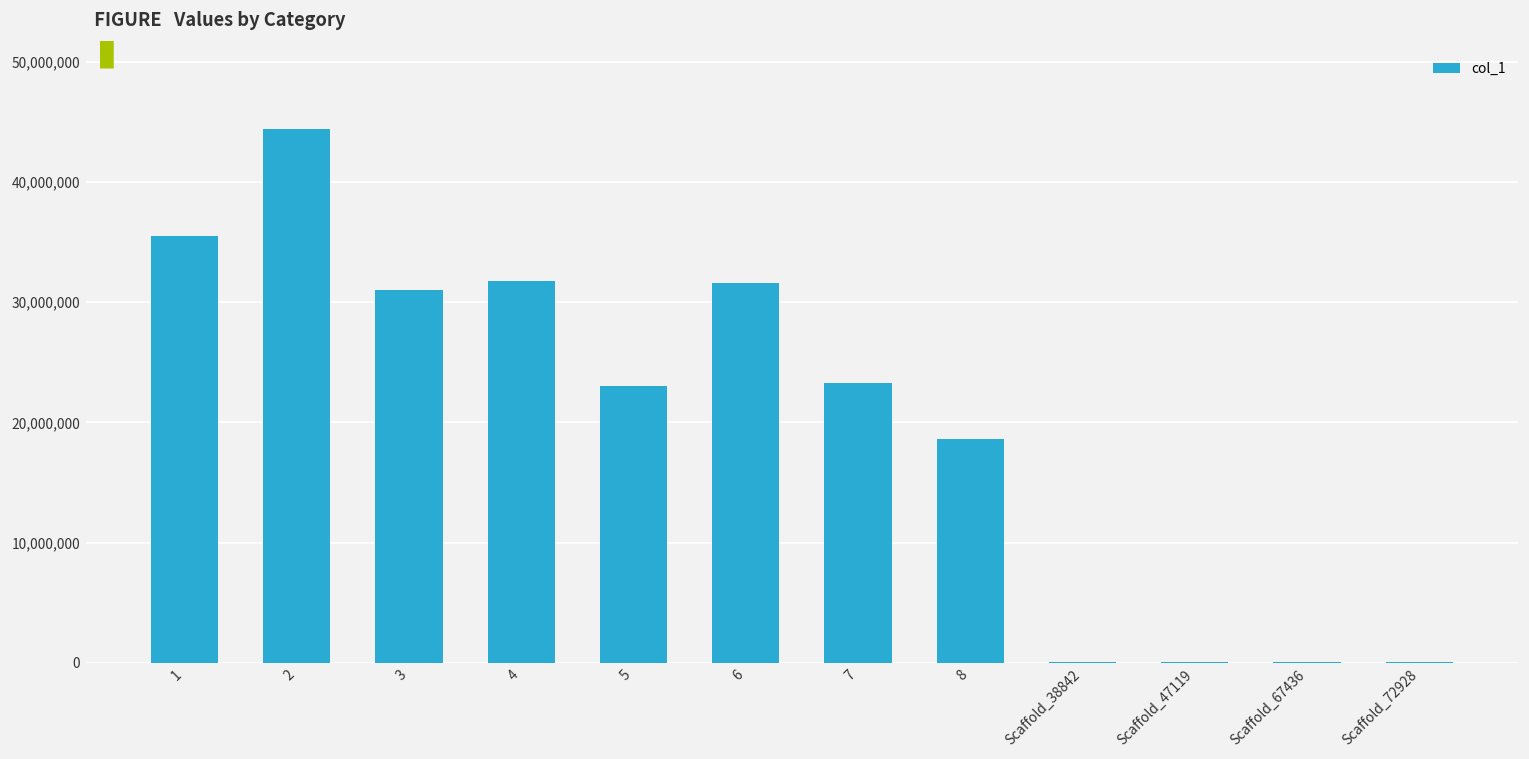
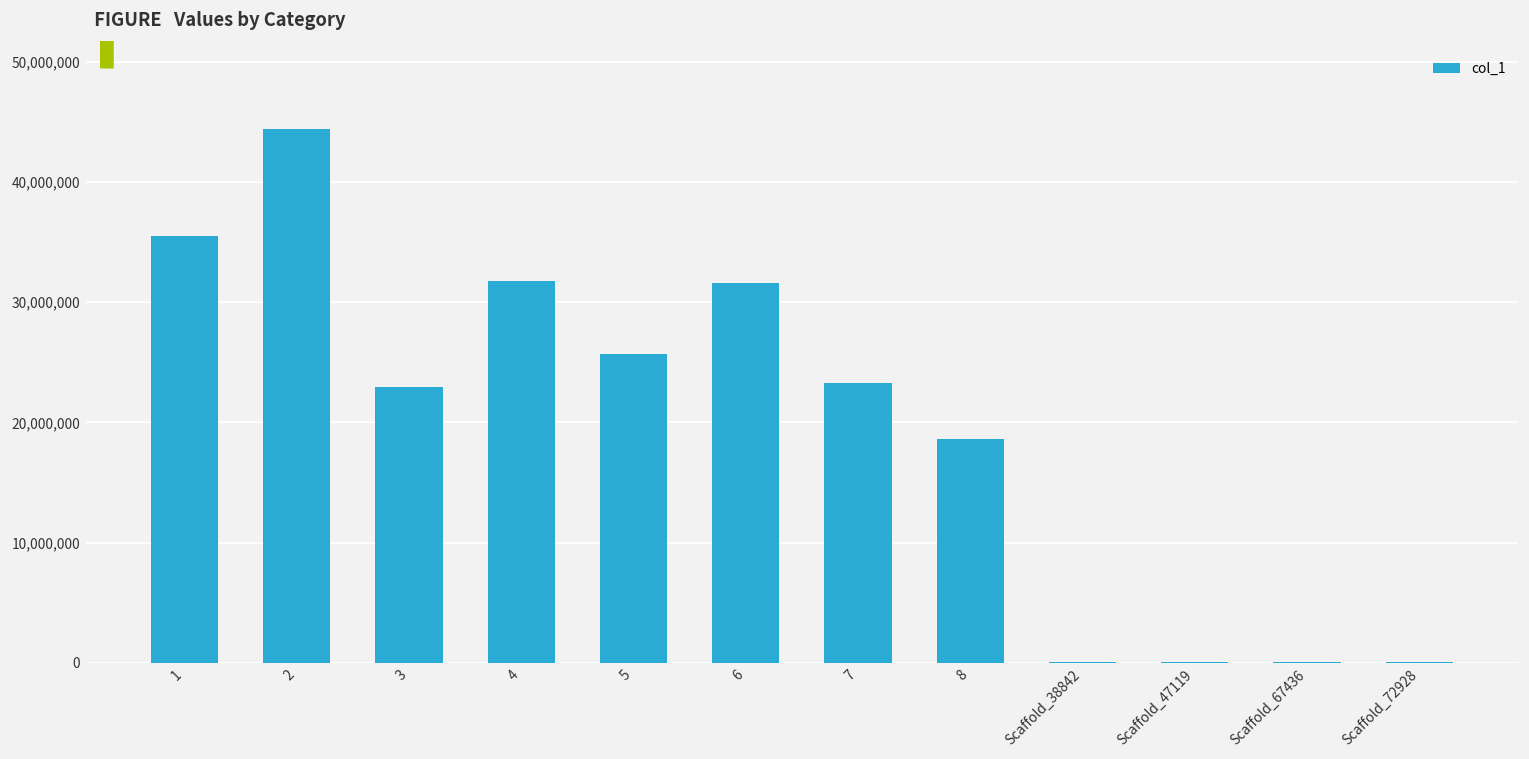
  {
    "1": "35,500,000",
    "2": "44,400,000",
-   "3": "31,000,000",
+   "3": "22,900,000",
    "4": "31,800,000",
-   "5": "23,000,000",
+   "5": "25,700,000",
    "6": "31,600,000",
    "7": "23,300,000",
    "8": "18,600,000"
  }
